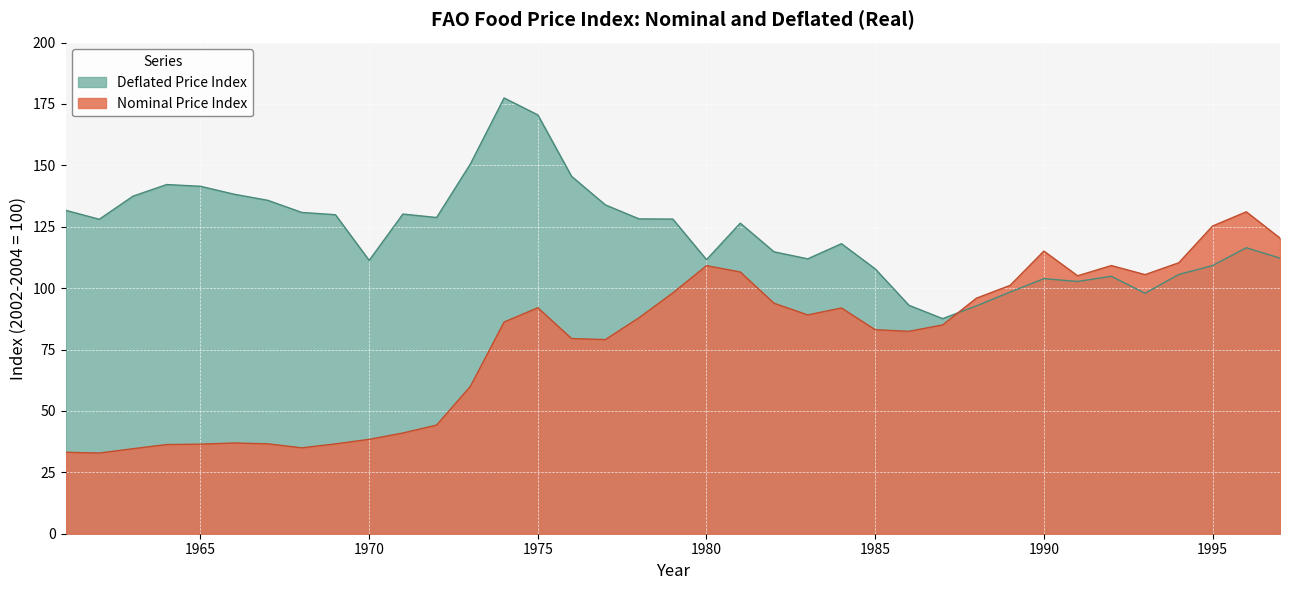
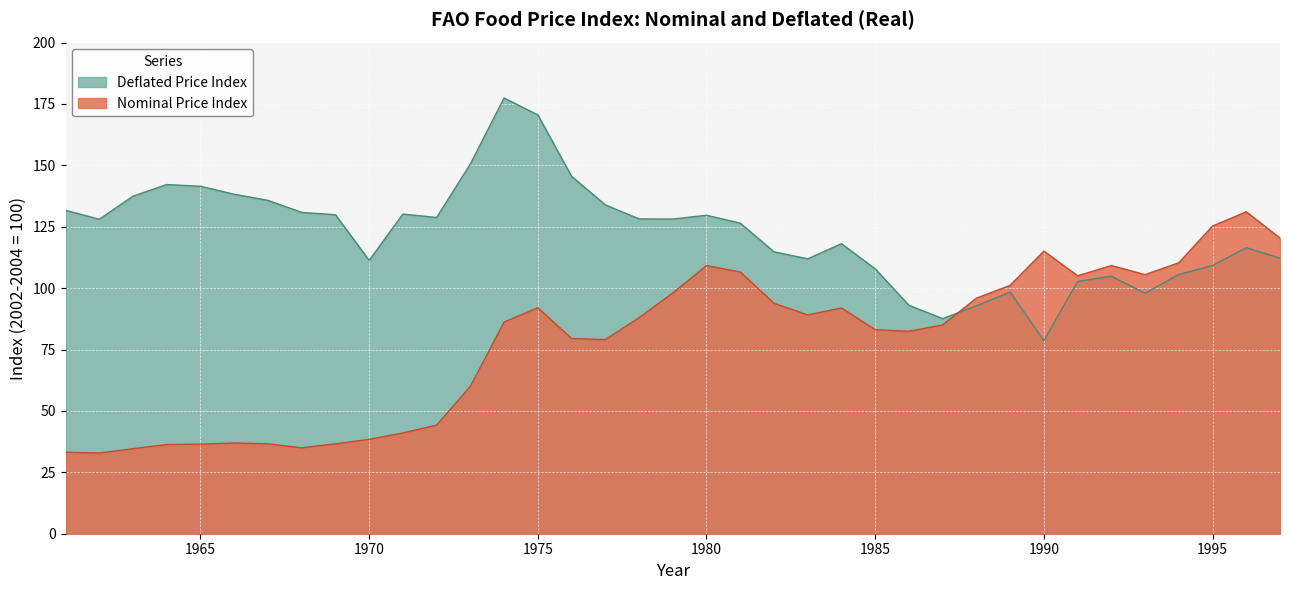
  {
    "Deflated Price Index": {
      "1965": 141,
      "1970": 111,
      "1975": 171,
-     "1980": 112,
+     "1980": 130,
      "1985": 108,
-     "1990": 104,
+     "1990": 79,
      "1995": 109
    },
    "Nominal Price Index": {
      "1965": 36,
      "1970": 38,
      "1975": 92,
      "1980": 109,
      "1985": 83,
      "1990": 115,
      "1995": 125
    }
  }
